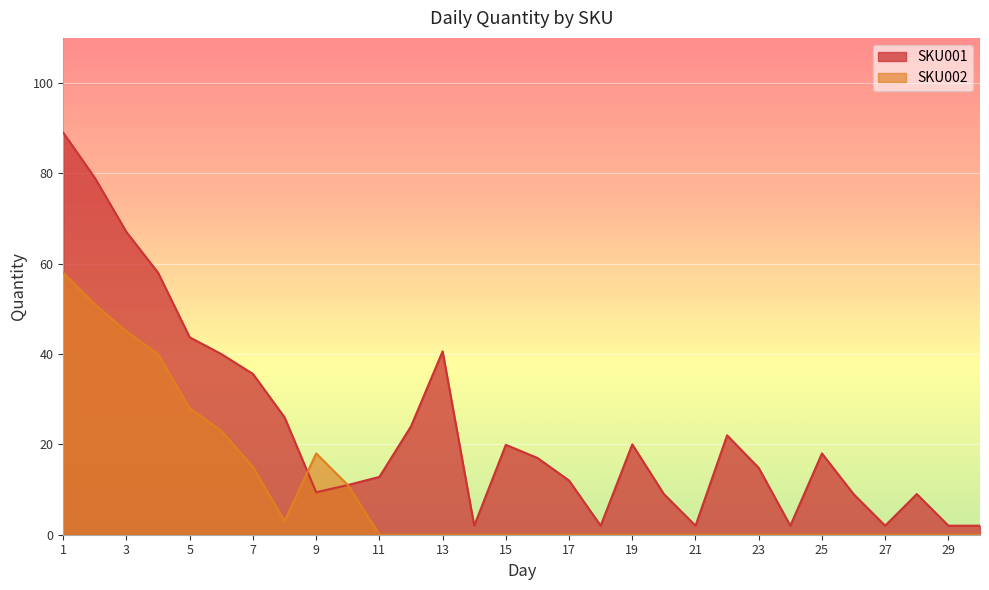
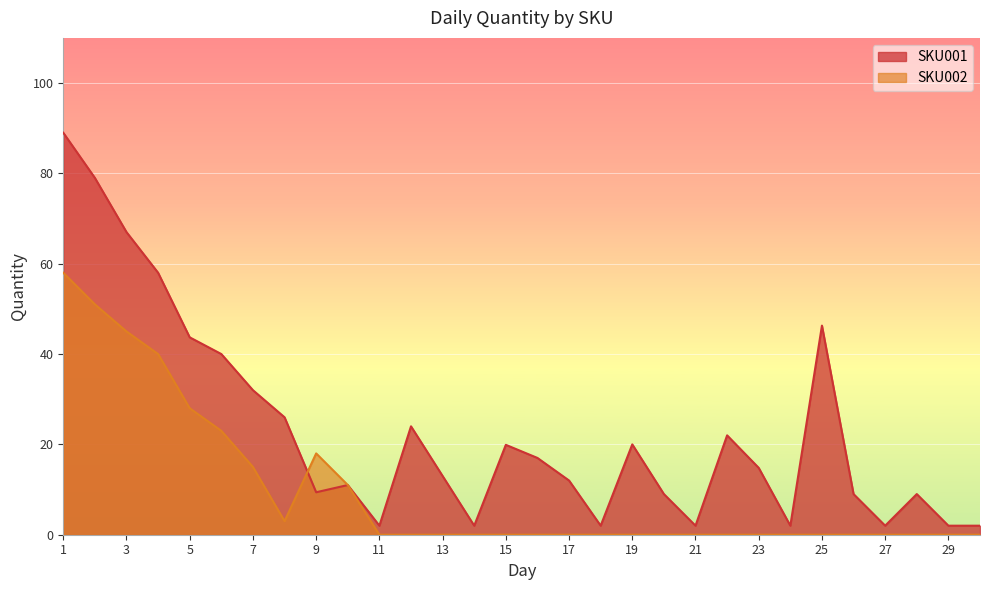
  {
    "SKU001": {
      "1": 89,
      "3": 67,
      "5": 44,
-     "7": 36,
+     "7": 32,
      "9": 9,
-     "11": 13,
-     "13": 41,
+     "11": 2,
+     "13": 13,
      "15": 20,
      "17": 12,
      "19": 20,
      "21": 2,
      "23": 15,
-     "25": 18,
+     "25": 46,
      "27": 2,
      "29": 2
    },
    "SKU002": {
      "1": 58,
      "3": 45,
      "5": 28,
      "7": 15,
      "9": 18,
      "11": 0,
      "13": 0,
      "15": 0,
      "17": 0,
      "19": 0,
      "21": 0,
      "23": 0,
      "25": 0,
      "27": 0,
      "29": 0
    }
  }
